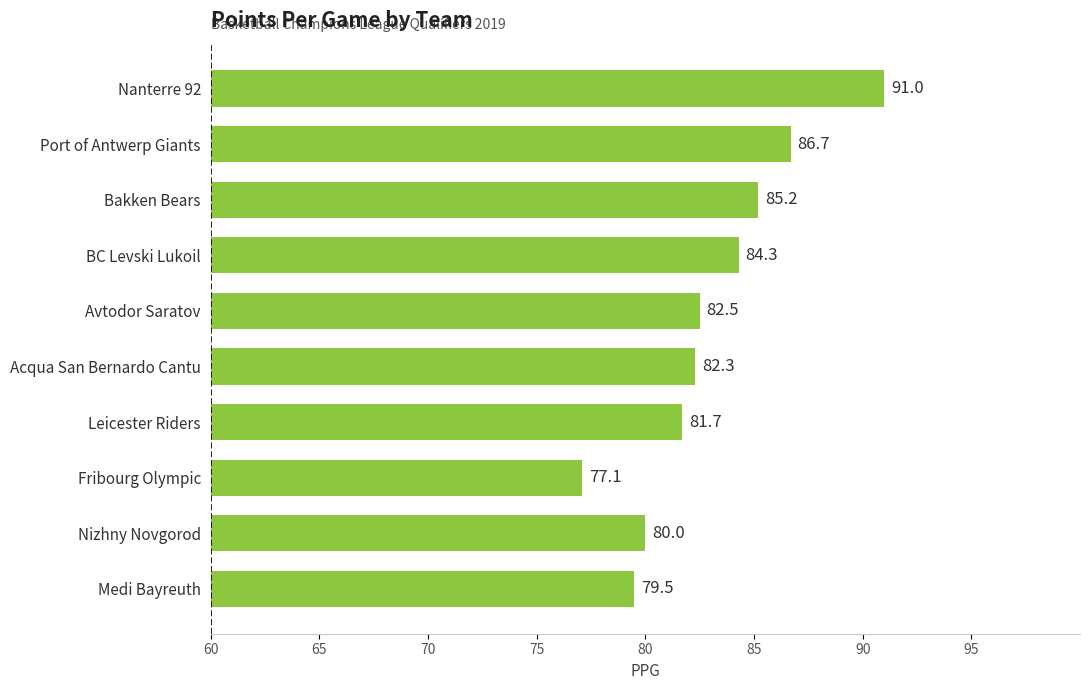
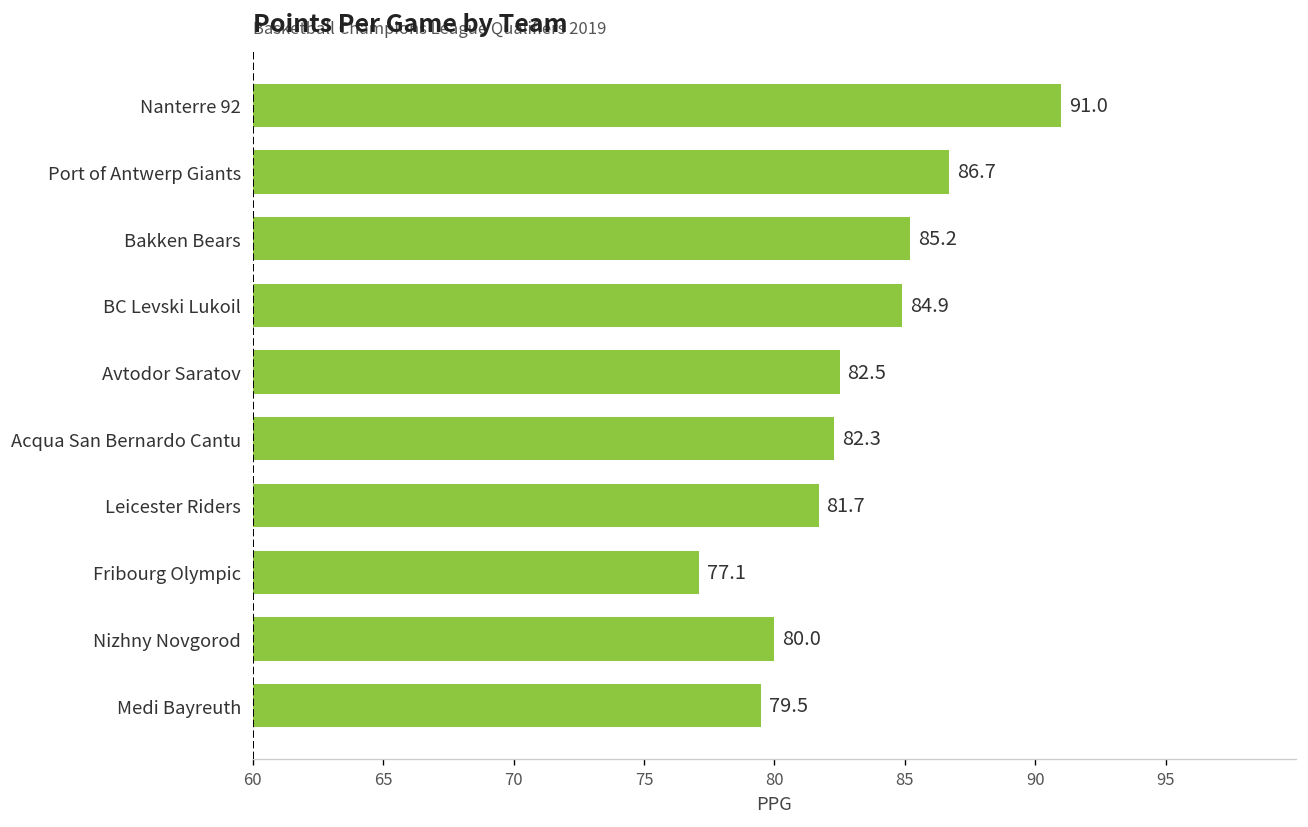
  {
    "Nanterre 92": 91.0,
    "Port of Antwerp Giants": 86.7,
    "Bakken Bears": 85.2,
-   "BC Levski Lukoil": 84.3,
+   "BC Levski Lukoil": 84.9,
    "Avtodor Saratov": 82.5,
    "Acqua San Bernardo Cantu": 82.3,
    "Leicester Riders": 81.7,
    "Fribourg Olympic": 77.1,
    "Nizhny Novgorod": 80.0,
    "Medi Bayreuth": 79.5
  }
